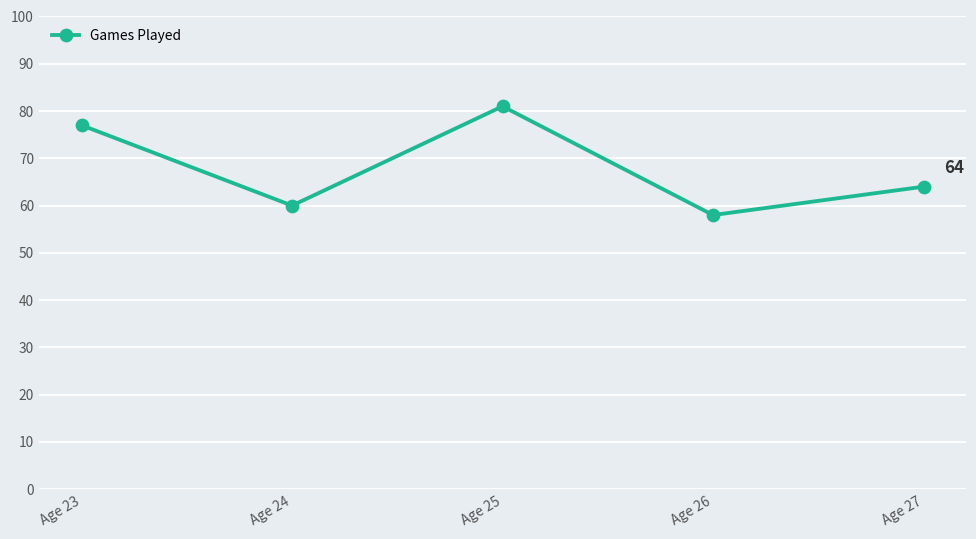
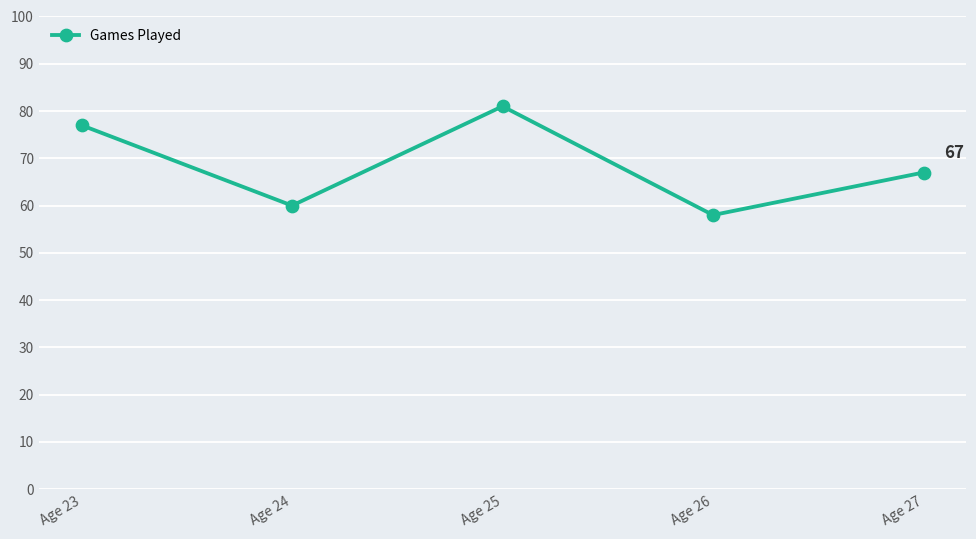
  {
-   "Age 27": 64
+   "Age 27": 67
  }
